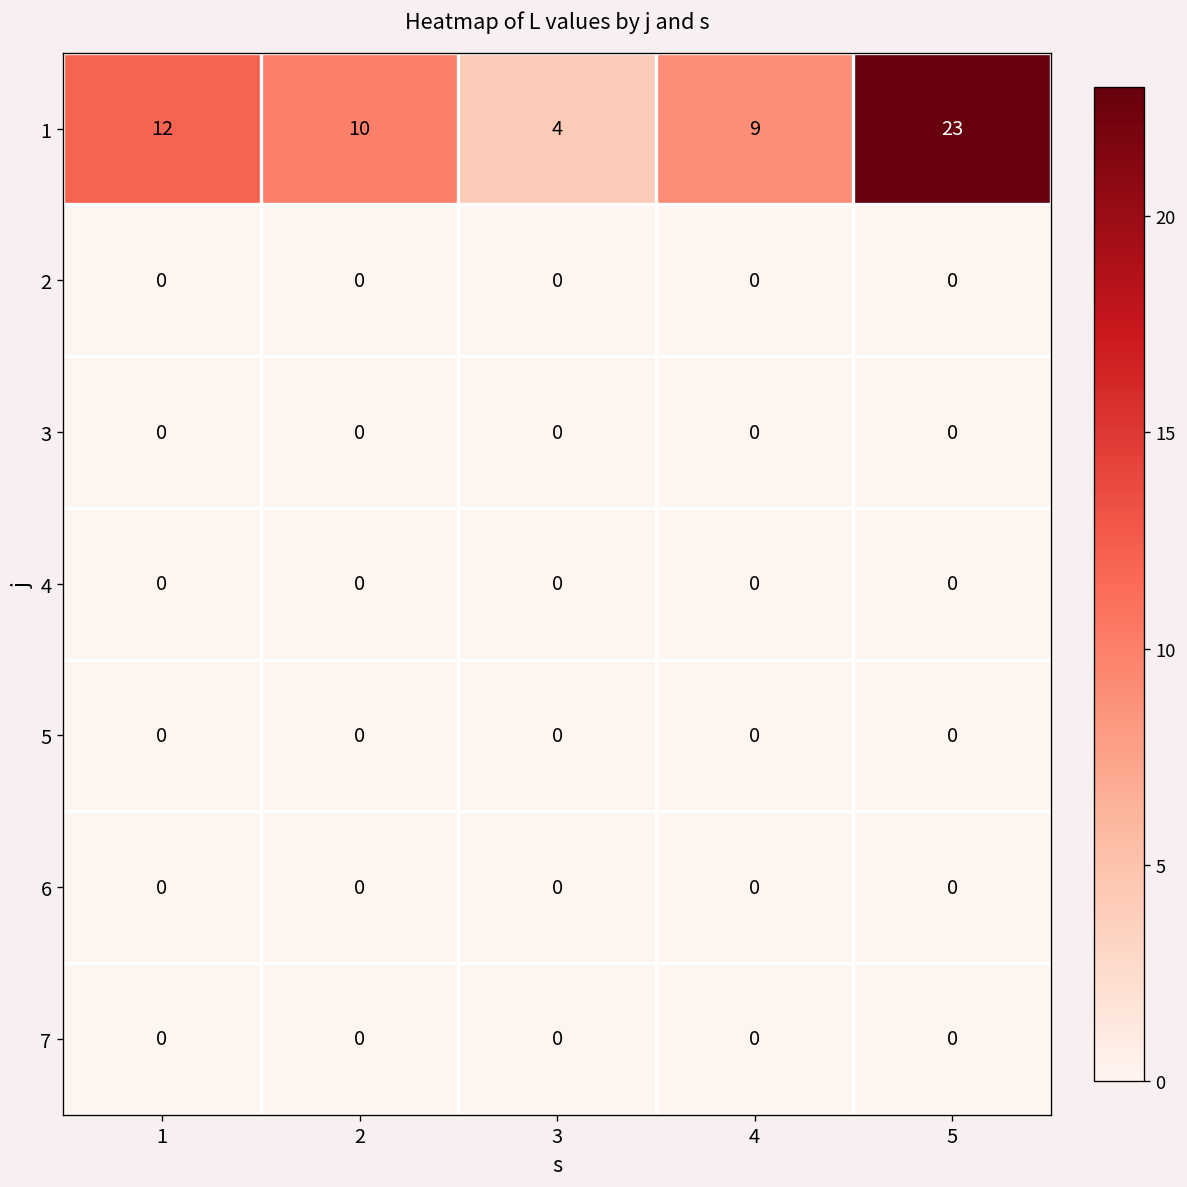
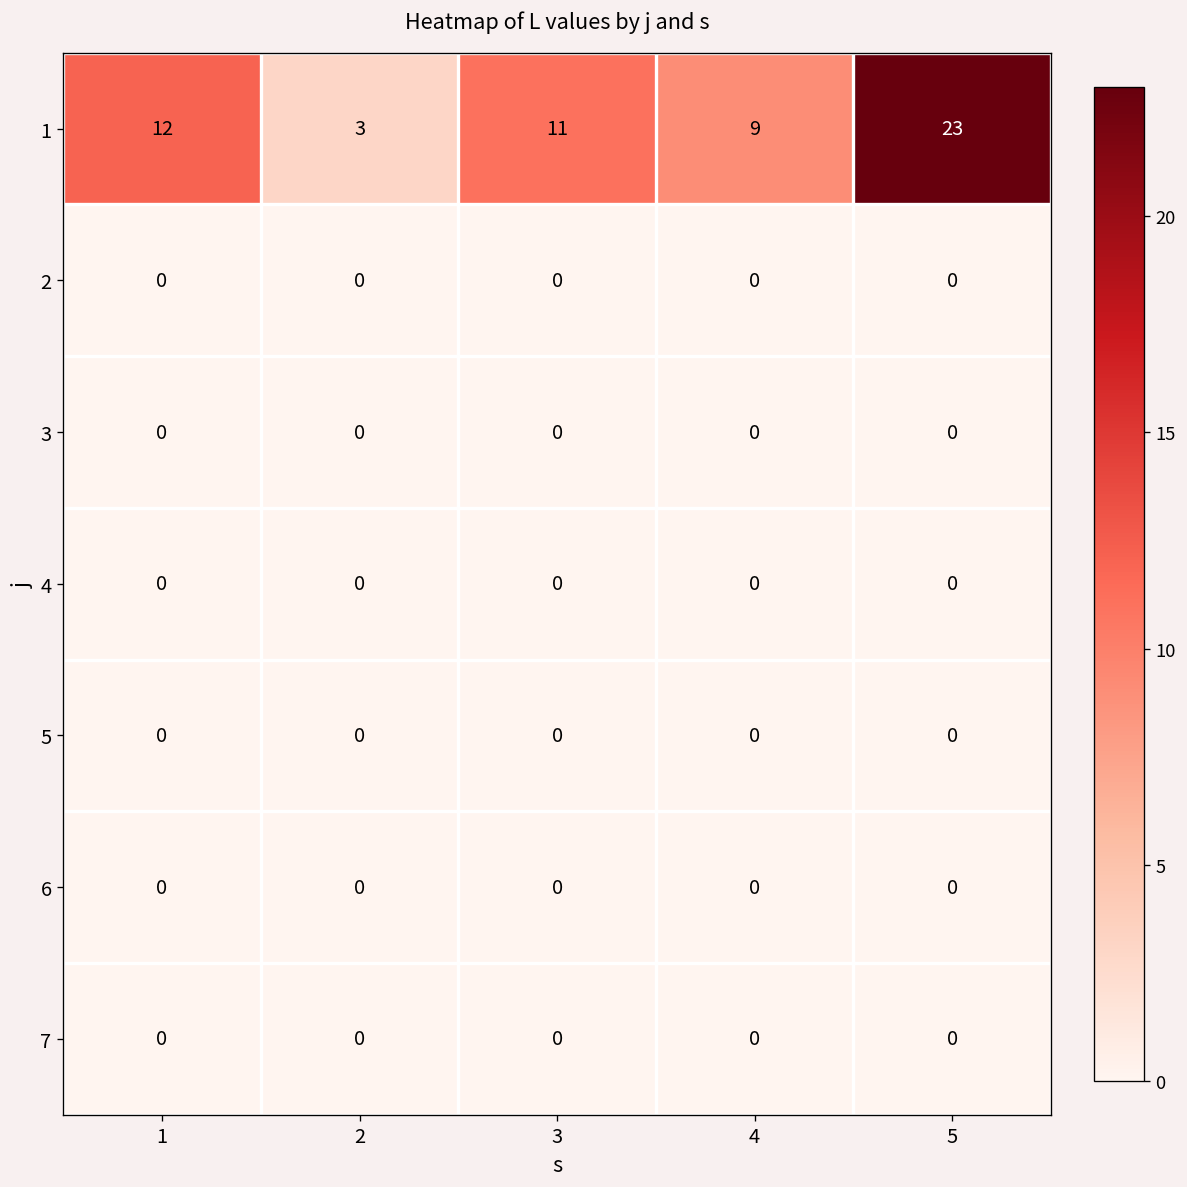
  {
    "1": {
      "1": 12,
-     "2": 10,
-     "3": 4,
+     "2": 3,
+     "3": 11,
      "4": 9,
      "5": 23
    },
    "2": {
      "1": 0,
      "2": 0,
      "3": 0,
      "4": 0,
      "5": 0
    },
    "3": {
      "1": 0,
      "2": 0,
      "3": 0,
      "4": 0,
      "5": 0
    },
    "4": {
      "1": 0,
      "2": 0,
      "3": 0,
      "4": 0,
      "5": 0
    },
    "5": {
      "1": 0,
      "2": 0,
      "3": 0,
      "4": 0,
      "5": 0
    },
    "6": {
      "1": 0,
      "2": 0,
      "3": 0,
      "4": 0,
      "5": 0
    },
    "7": {
      "1": 0,
      "2": 0,
      "3": 0,
      "4": 0,
      "5": 0
    }
  }
